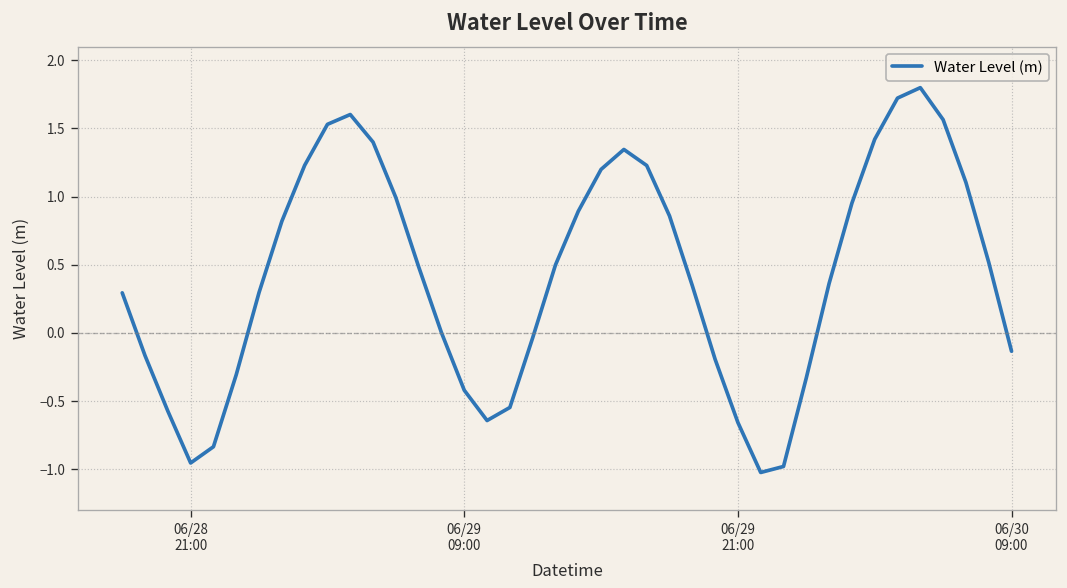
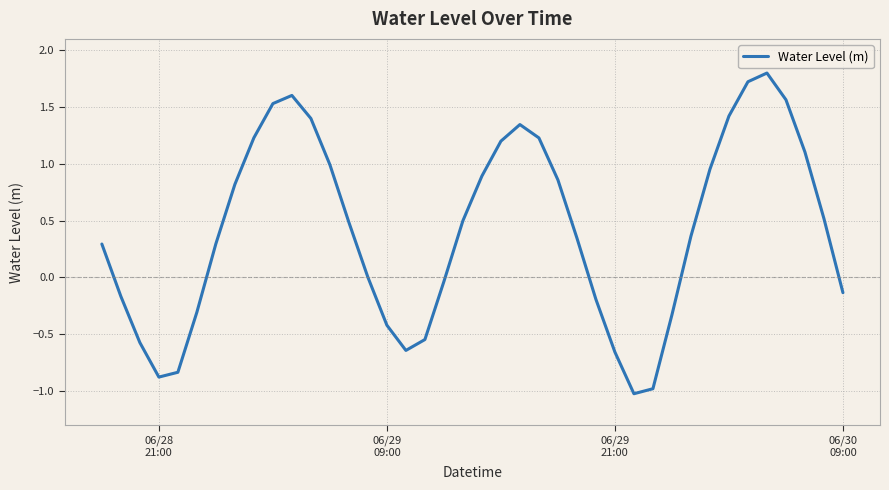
  {
-   "06/28 21:00": -0.95,
+   "06/28 21:00": -0.88,
    "06/29 09:00": -0.42,
    "06/29 21:00": -0.66,
    "06/30 09:00": -0.13
  }
